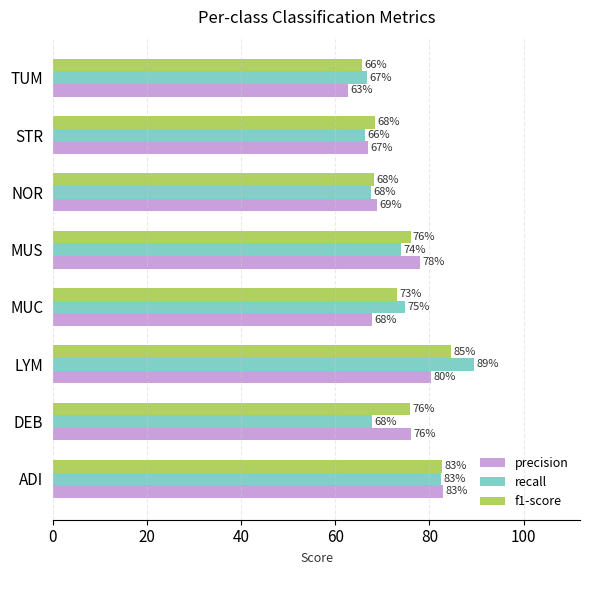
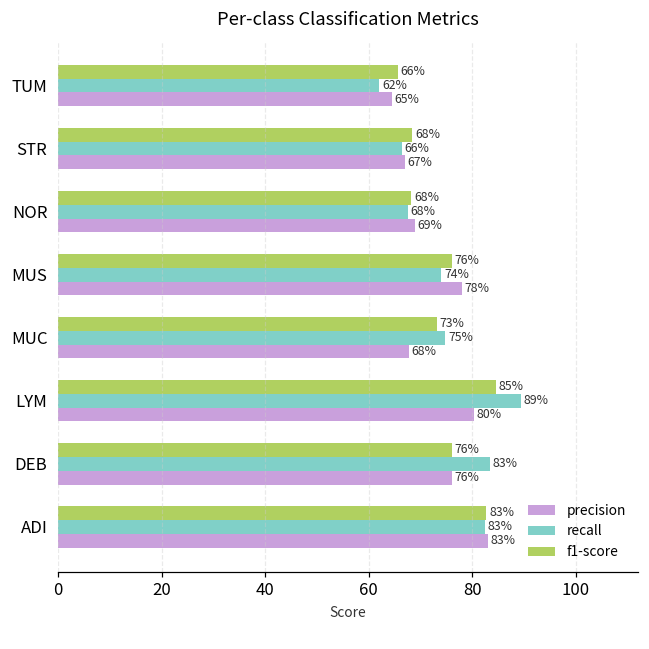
  {
    "precision": {
-     "TUM": "63%",
+     "TUM": "65%",
      "STR": "67%",
      "NOR": "69%",
      "MUS": "78%",
      "MUC": "68%",
      "LYM": "80%",
      "DEB": "76%",
      "ADI": "83%"
    },
    "recall": {
-     "TUM": "67%",
+     "TUM": "62%",
      "STR": "66%",
      "NOR": "68%",
      "MUS": "74%",
      "MUC": "75%",
      "LYM": "89%",
-     "DEB": "68%",
+     "DEB": "83%",
      "ADI": "83%"
    },
    "f1-score": {
      "TUM": "66%",
      "STR": "68%",
      "NOR": "68%",
      "MUS": "76%",
      "MUC": "73%",
      "LYM": "85%",
      "DEB": "76%",
      "ADI": "83%"
    }
  }
